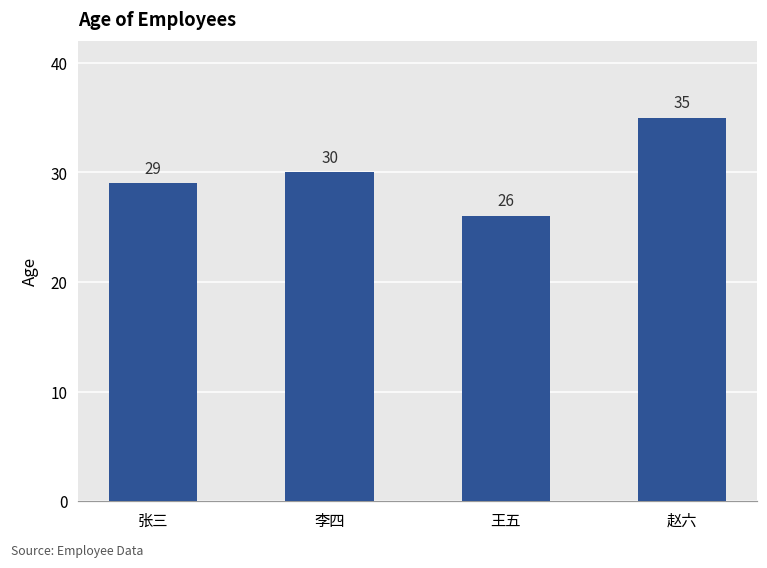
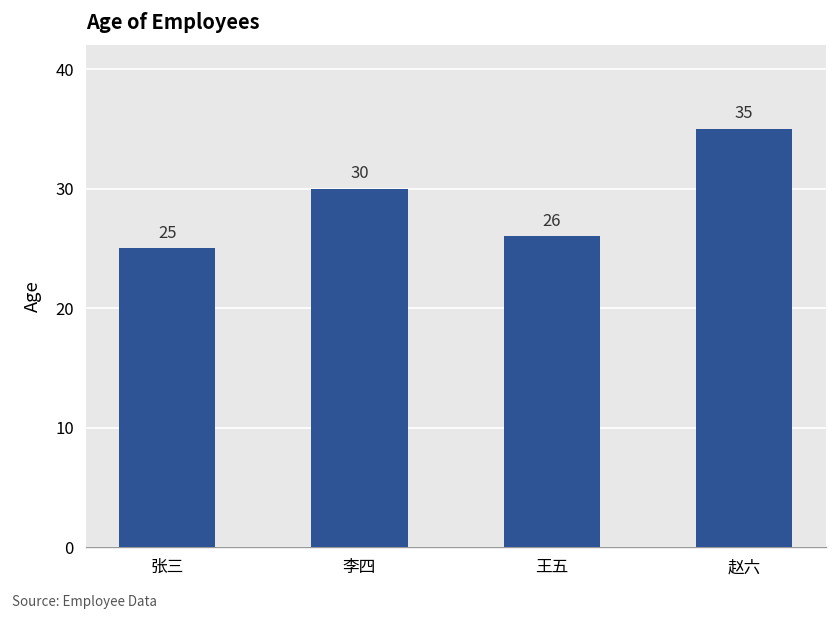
  {
-   "张三": 29,
+   "张三": 25,
    "李四": 30,
    "王五": 26,
    "赵六": 35
  }
